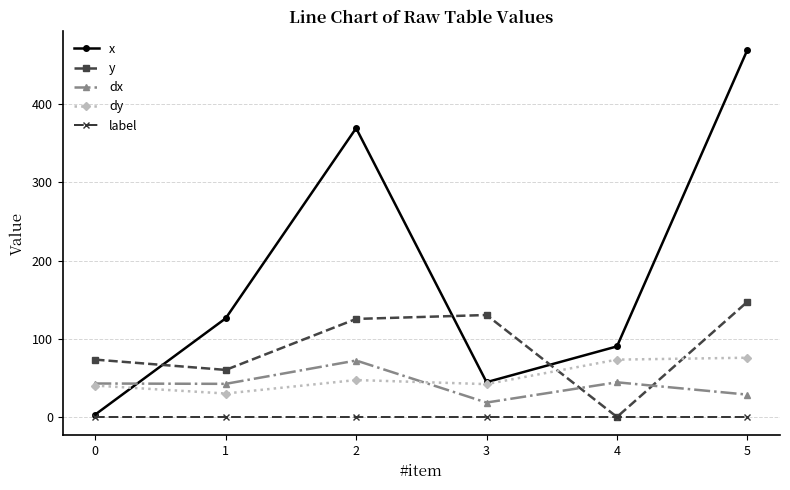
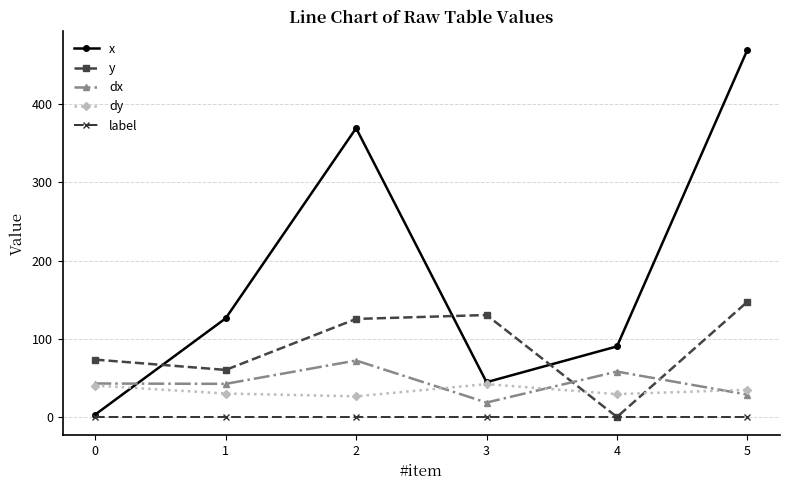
  {
    "x": {
      "1": 130,
      "2": 370,
      "4": 90,
      "5": 470
    },
    "dx": {
      "1": 40,
      "2": 70,
      "3": 20,
-     "4": 40,
+     "4": 60,
      "5": 30
    },
    "dy": {
      "1": 30,
-     "2": 50,
-     "4": 70,
-     "5": 80
+     "2": 30,
+     "4": 30,
+     "5": 40
    }
  }
